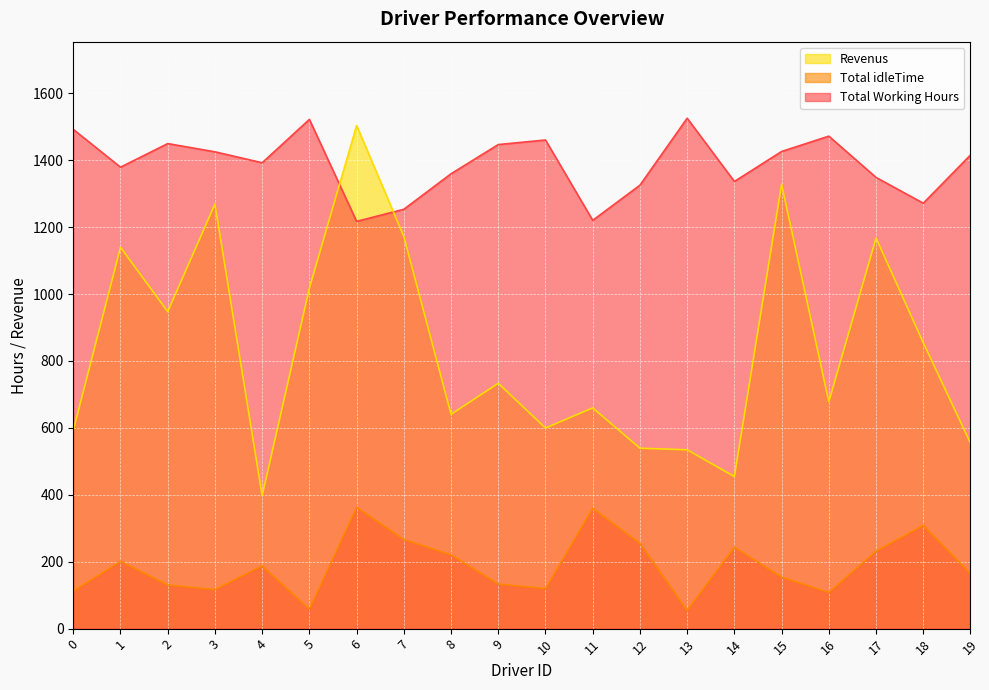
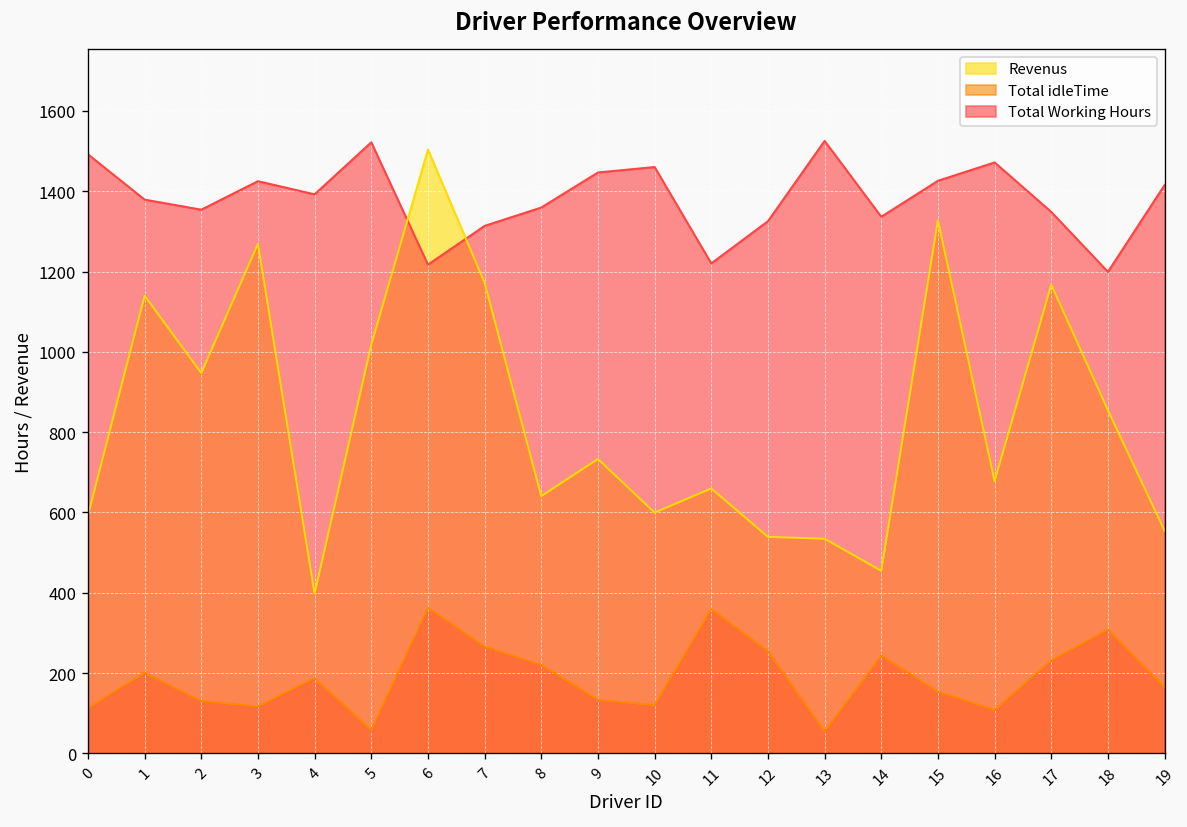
  {
    "Revenus": {
      "0": 590,
      "1": 1140,
      "2": 950,
      "3": 1270,
      "4": 400,
      "5": 1020,
      "6": 1500,
      "7": 1170,
      "8": 640,
      "9": 730,
      "10": 600,
      "11": 660,
      "12": 540,
      "13": 530,
      "14": 450,
      "15": 1330,
      "16": 680,
      "17": 1170,
      "18": 850,
      "19": 550
    },
    "Total idleTime": {
      "0": 110,
      "1": 200,
      "2": 130,
      "3": 120,
      "4": 190,
      "5": 60,
      "6": 360,
      "7": 270,
      "8": 220,
      "9": 130,
      "10": 120,
      "11": 360,
      "12": 250,
      "13": 50,
      "14": 240,
      "15": 150,
      "16": 110,
      "17": 230,
      "18": 310,
      "19": 160
    },
    "Total Working Hours": {
      "0": 1490,
      "1": 1380,
-     "2": 1450,
+     "2": 1350,
      "3": 1430,
      "4": 1390,
      "5": 1520,
      "6": 1220,
-     "7": 1250,
+     "7": 1310,
      "8": 1360,
      "9": 1450,
      "10": 1460,
      "11": 1220,
      "12": 1330,
      "13": 1530,
      "14": 1340,
      "15": 1430,
      "16": 1470,
      "17": 1350,
-     "18": 1270,
+     "18": 1200,
      "19": 1420
    }
  }
